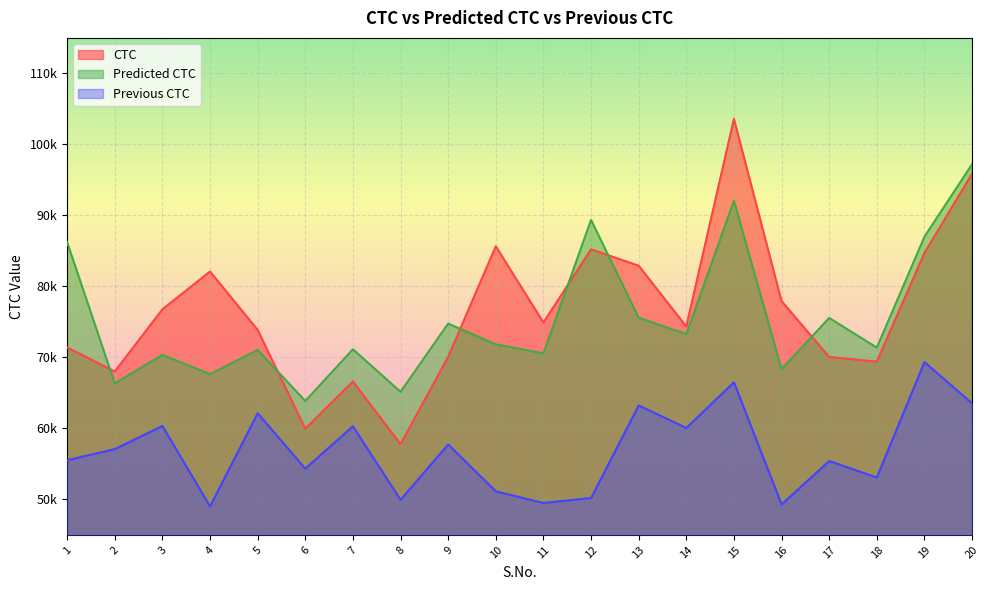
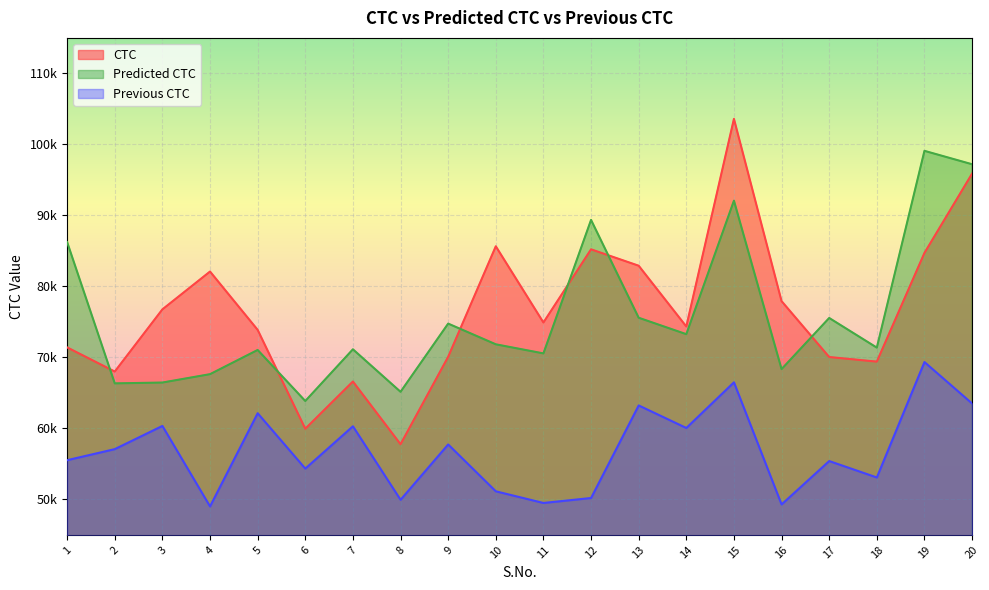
  {
    "CTC": {
      "1": 71000,
      "2": 68000,
      "3": 77000,
      "4": 82000,
      "5": 74000,
      "6": 60000,
      "7": 67000,
      "8": 58000,
      "9": 70000,
      "10": 86000,
      "11": 75000,
      "12": 85000,
      "13": 83000,
      "14": 74000,
      "15": 104000,
      "16": 78000,
      "17": 70000,
      "18": 69000,
      "19": 85000,
      "20": 96000
    },
    "Predicted CTC": {
      "1": 86000,
      "2": 66000,
-     "3": 70000,
+     "3": 66000,
      "4": 68000,
      "5": 71000,
      "6": 64000,
      "7": 71000,
      "8": 65000,
      "9": 75000,
      "10": 72000,
      "11": 71000,
      "12": 89000,
      "13": 76000,
      "14": 73000,
      "15": 92000,
      "16": 68000,
      "17": 76000,
      "18": 71000,
-     "19": 87000,
+     "19": 99000,
      "20": 97000
    },
    "Previous CTC": {
      "1": 56000,
      "2": 57000,
      "3": 60000,
      "4": 49000,
      "5": 62000,
      "6": 54000,
      "7": 60000,
      "8": 50000,
      "9": 58000,
      "10": 51000,
      "11": 49000,
      "12": 50000,
      "13": 63000,
      "14": 60000,
      "15": 66000,
      "16": 49000,
      "17": 55000,
      "18": 53000,
      "19": 69000,
      "20": 64000
    }
  }
